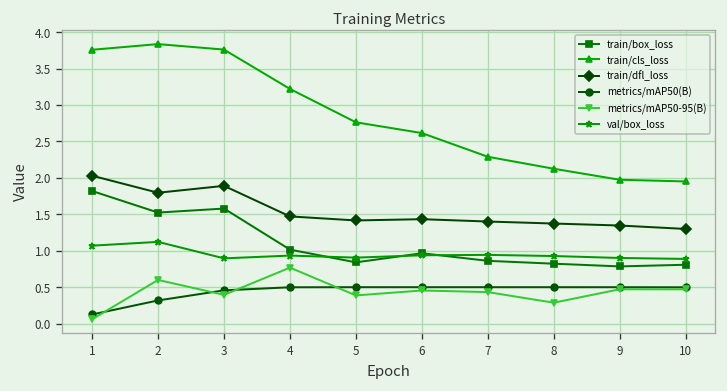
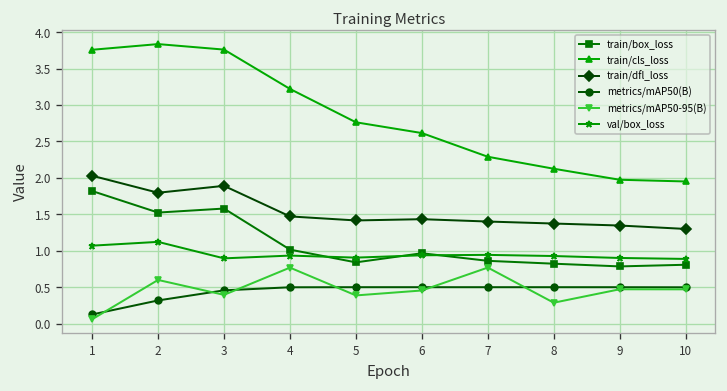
  {
    "metrics/mAP50-95(B)": {
      "1": 0.1,
      "2": 0.6,
      "3": 0.4,
      "4": 0.8,
      "5": 0.4,
      "6": 0.5,
-     "7": 0.4,
+     "7": 0.8,
      "8": 0.3
    }
  }
